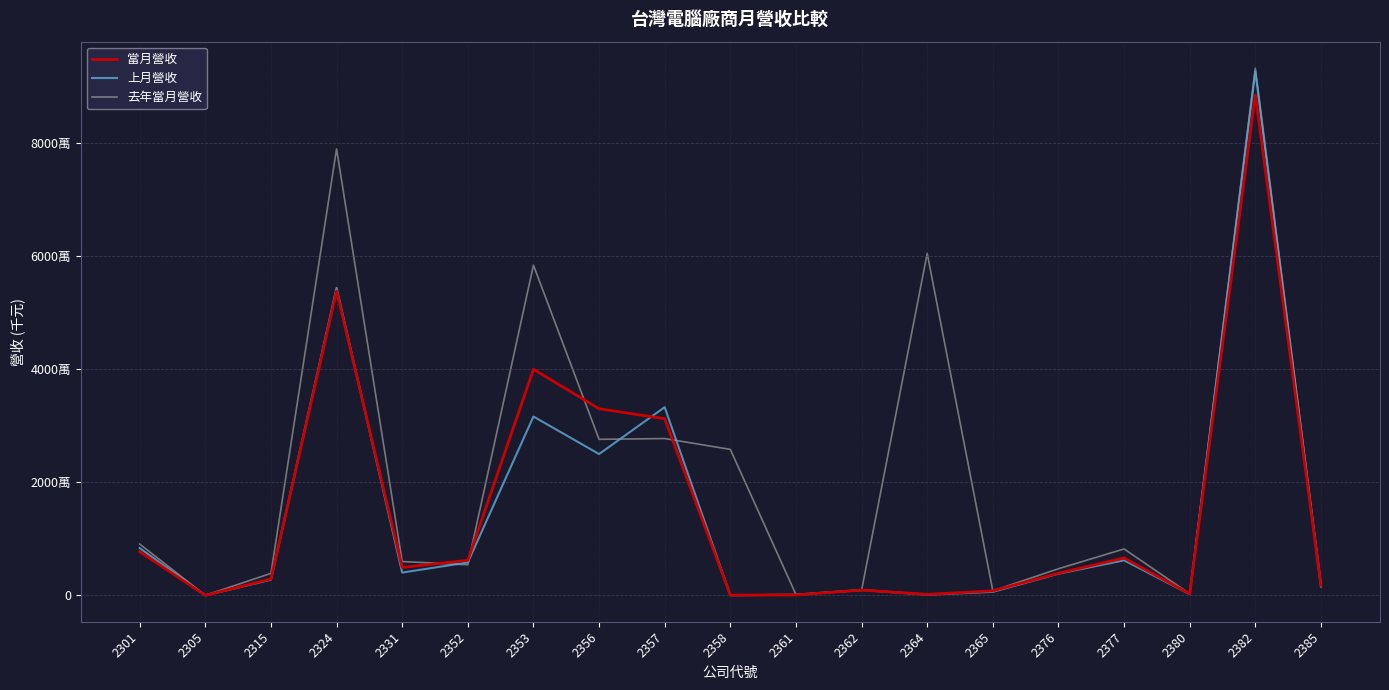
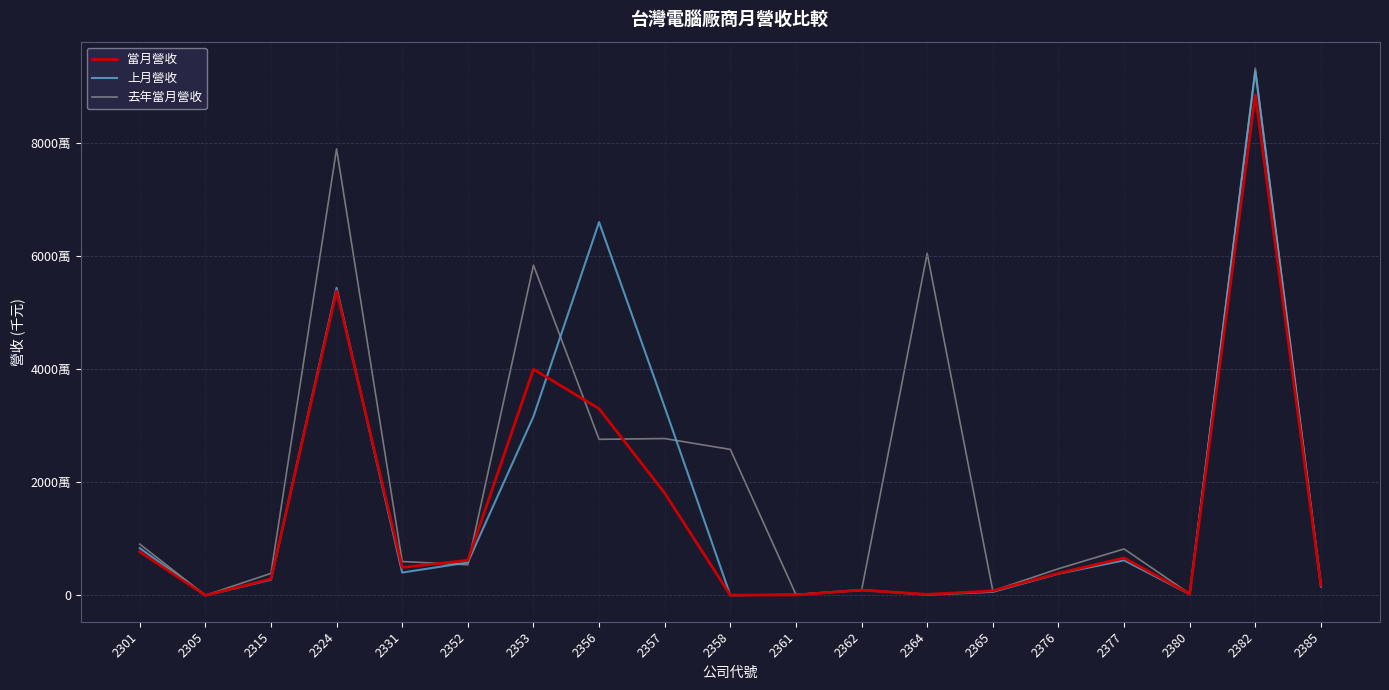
  {
    "當月營收": {
      "2301": "800萬",
      "2324": "5400萬",
      "2331": "500萬",
      "2353": "4000萬",
      "2356": "3300萬",
-     "2357": "3100萬",
+     "2357": "1800萬",
      "2382": "8800萬"
    },
    "上月營收": {
      "2301": "800萬",
      "2324": "5400萬",
      "2331": "400萬",
      "2353": "3200萬",
-     "2356": "2500萬",
+     "2356": "6600萬",
      "2357": "3300萬",
      "2382": "9300萬"
    },
    "去年當月營收": {
      "2301": "900萬",
      "2315": "400萬",
      "2324": "7900萬",
      "2331": "600萬",
      "2353": "5800萬",
      "2356": "2800萬",
      "2357": "2800萬",
      "2358": "2600萬",
      "2364": "6000萬",
      "2376": "500萬",
      "2377": "800萬",
      "2382": "9300萬"
    }
  }
